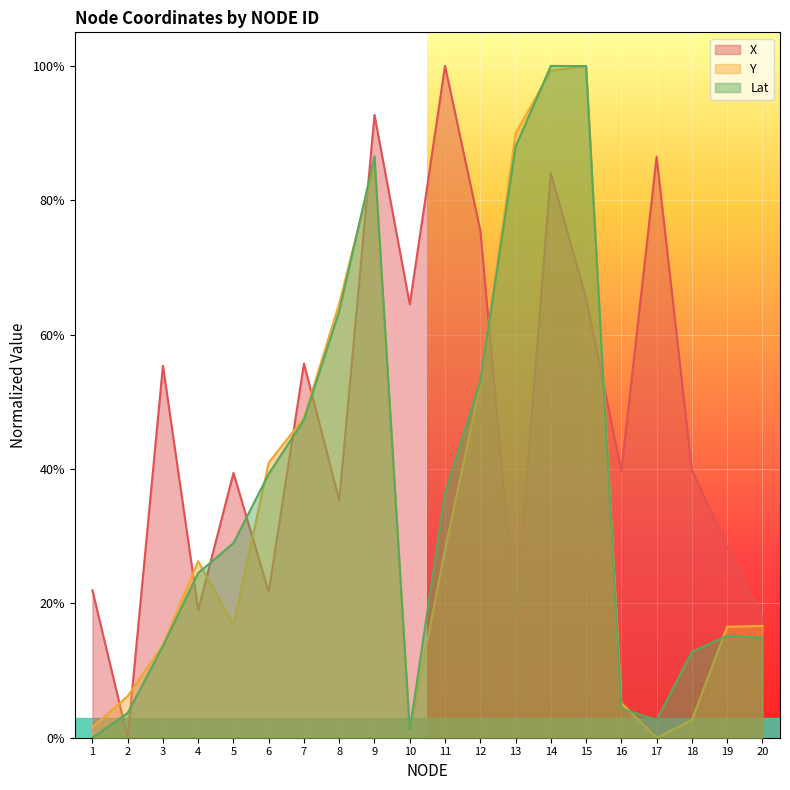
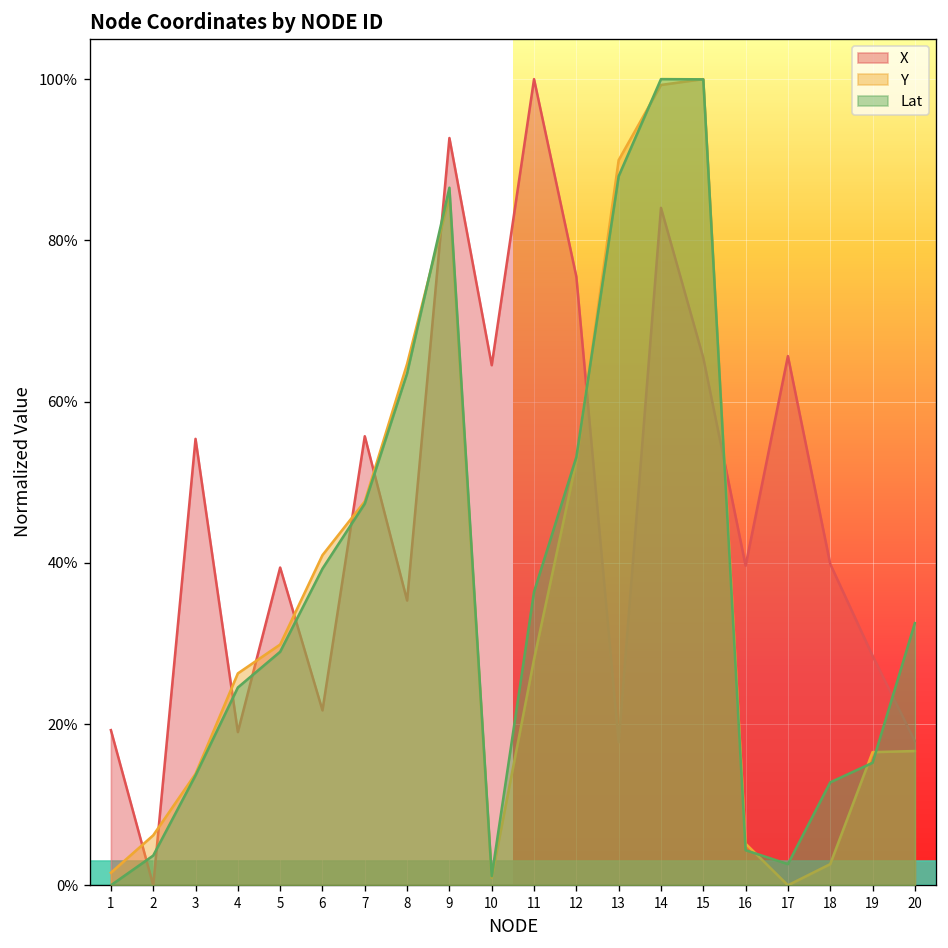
  {
    "X": {
-     "1": "22%",
+     "1": "19%",
      "3": "55%",
      "4": "19%",
      "5": "39%",
      "6": "22%",
      "7": "56%",
      "8": "35%",
      "9": "93%",
      "10": "65%",
      "11": "100%",
      "12": "75%",
      "13": "18%",
      "14": "84%",
      "15": "65%",
      "16": "40%",
-     "17": "86%",
+     "17": "66%",
      "18": "40%",
      "19": "28%",
      "20": "18%"
    },
    "Y": {
      "2": "6%",
      "4": "26%",
-     "5": "17%",
+     "5": "30%",
      "6": "41%",
      "8": "65%",
      "9": "85%",
      "11": "28%",
      "12": "53%",
      "13": "90%",
      "14": "99%",
      "16": "5%",
      "19": "17%",
      "20": "17%"
    },
    "Lat": {
      "2": "4%",
      "4": "25%",
      "5": "29%",
      "6": "39%",
      "8": "64%",
      "9": "87%",
      "11": "36%",
      "12": "53%",
      "13": "88%",
      "14": "100%",
      "16": "4%",
      "18": "13%",
      "19": "15%",
-     "20": "15%"
+     "20": "33%"
    }
  }
